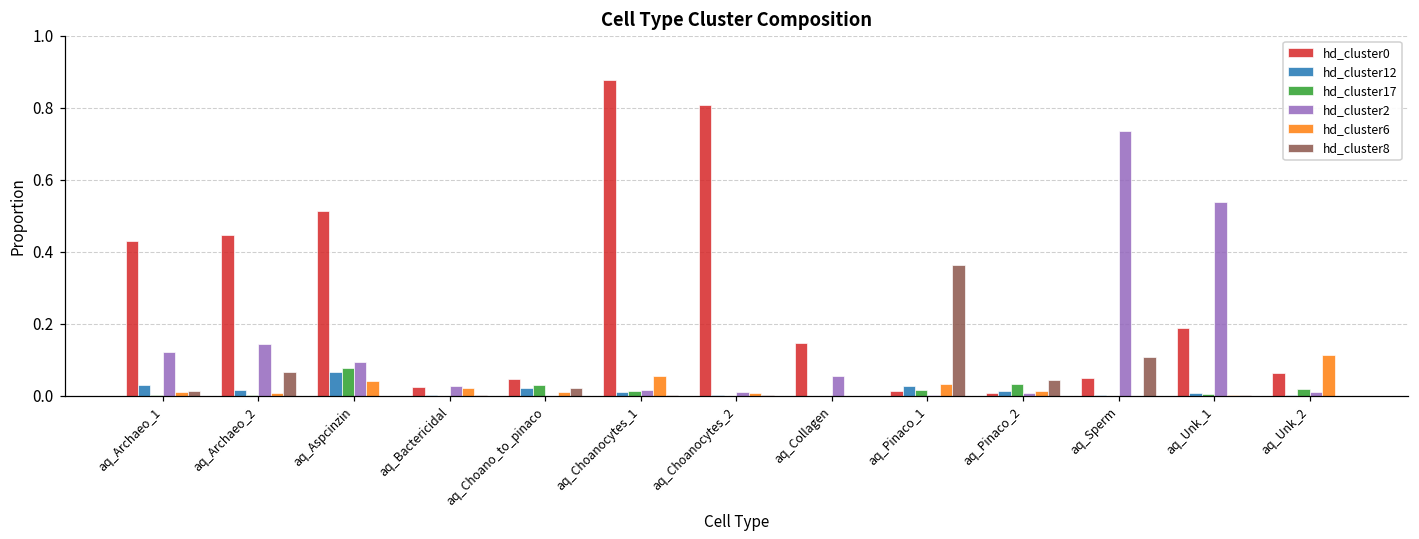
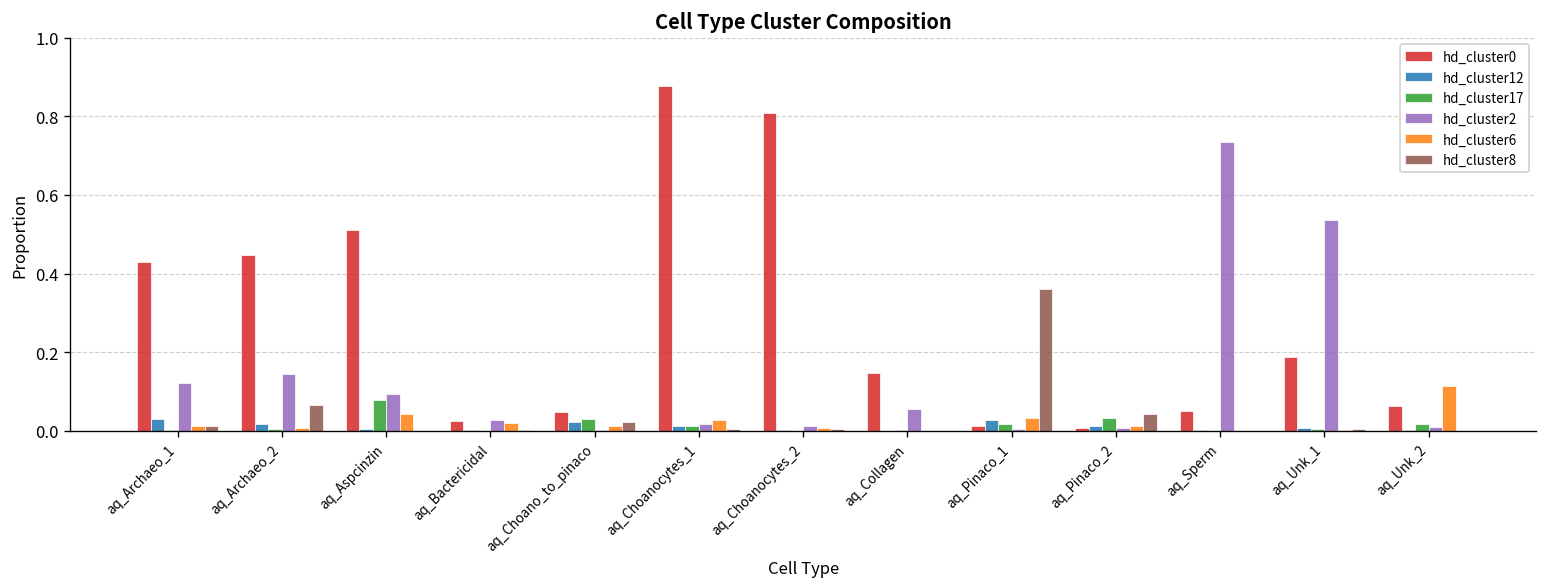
  {
    "hd_cluster0": {
      "aq_Archaeo_1": 0.43,
      "aq_Archaeo_2": 0.45,
      "aq_Aspcinzin": 0.51,
      "aq_Bactericidal": 0.02,
      "aq_Choano_to_pinaco": 0.05,
      "aq_Choanocytes_1": 0.88,
      "aq_Choanocytes_2": 0.81,
      "aq_Collagen": 0.15,
      "aq_Pinaco_1": 0.01,
      "aq_Sperm": 0.05,
      "aq_Unk_1": 0.19,
      "aq_Unk_2": 0.06
    },
    "hd_cluster12": {
      "aq_Archaeo_1": 0.03,
      "aq_Archaeo_2": 0.02,
-     "aq_Aspcinzin": 0.07,
+     "aq_Aspcinzin": 0.00,
      "aq_Choano_to_pinaco": 0.02,
      "aq_Choanocytes_1": 0.01,
      "aq_Collagen": 0.00,
      "aq_Pinaco_1": 0.03,
      "aq_Pinaco_2": 0.01
    },
    "hd_cluster17": {
      "aq_Aspcinzin": 0.08,
      "aq_Bactericidal": 0.00,
      "aq_Choano_to_pinaco": 0.03,
      "aq_Choanocytes_1": 0.01,
      "aq_Pinaco_1": 0.02,
      "aq_Pinaco_2": 0.03,
      "aq_Unk_2": 0.02
    },
    "hd_cluster2": {
      "aq_Archaeo_1": 0.12,
      "aq_Archaeo_2": 0.14,
      "aq_Aspcinzin": 0.09,
      "aq_Bactericidal": 0.03,
      "aq_Choanocytes_1": 0.02,
      "aq_Choanocytes_2": 0.01,
      "aq_Collagen": 0.06,
      "aq_Pinaco_2": 0.01,
      "aq_Sperm": 0.73,
      "aq_Unk_1": 0.54,
      "aq_Unk_2": 0.01
    },
    "hd_cluster6": {
      "aq_Archaeo_1": 0.01,
      "aq_Aspcinzin": 0.04,
      "aq_Bactericidal": 0.02,
      "aq_Choano_to_pinaco": 0.01,
-     "aq_Choanocytes_1": 0.06,
+     "aq_Choanocytes_1": 0.03,
      "aq_Collagen": 0.00,
      "aq_Pinaco_1": 0.03,
      "aq_Pinaco_2": 0.01,
      "aq_Unk_2": 0.11
    },
    "hd_cluster8": {
      "aq_Archaeo_1": 0.01,
      "aq_Archaeo_2": 0.07,
      "aq_Choano_to_pinaco": 0.02,
      "aq_Pinaco_1": 0.36,
      "aq_Pinaco_2": 0.04,
-     "aq_Sperm": 0.11,
+     "aq_Sperm": 0.00,
      "aq_Unk_2": 0.00
    }
  }
